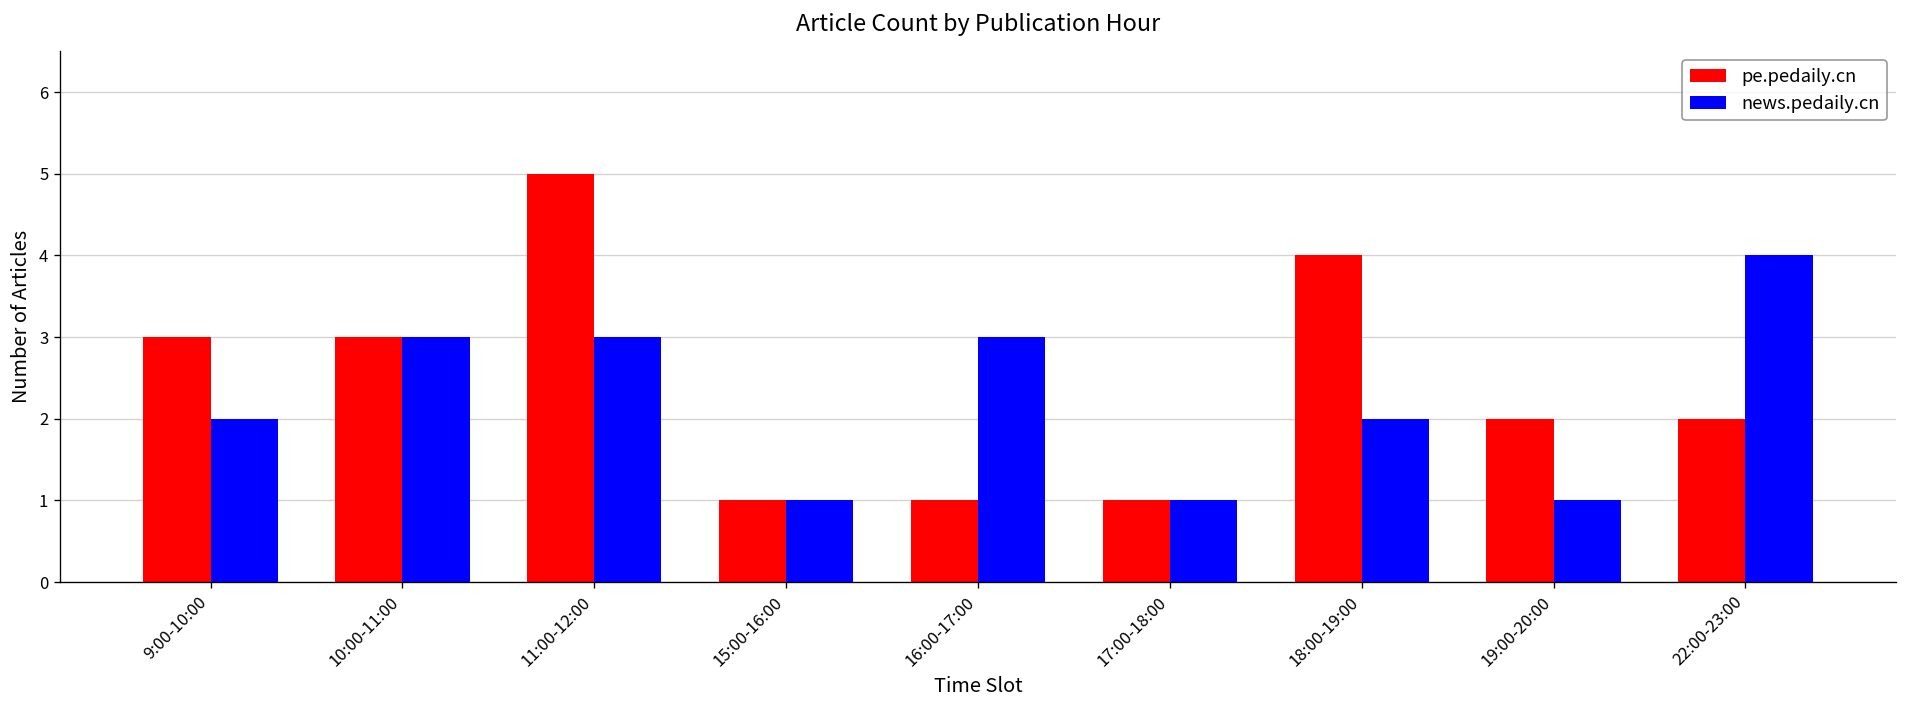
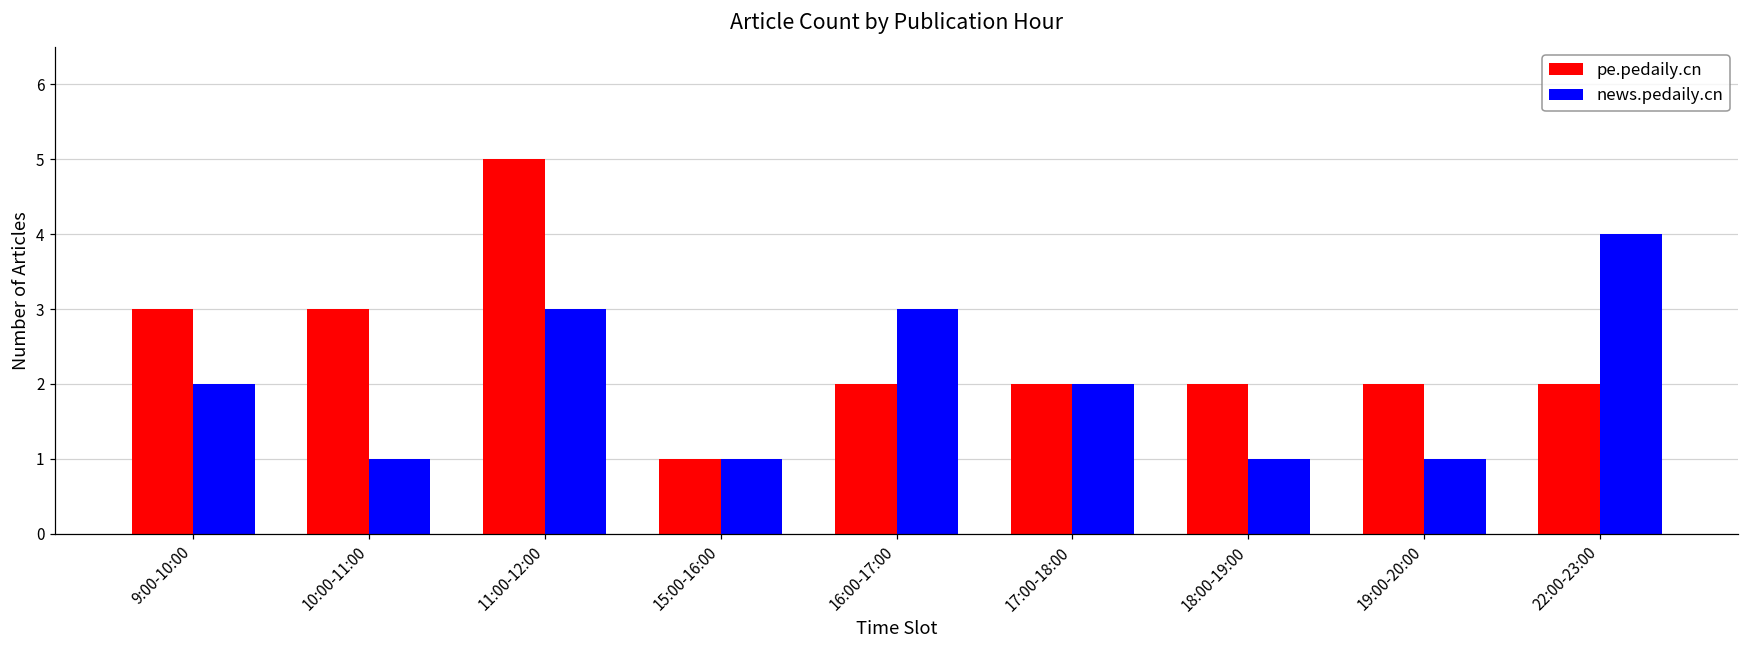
  {
    "pe.pedaily.cn": {
      "9:00-10:00": 3,
      "10:00-11:00": 3,
      "11:00-12:00": 5,
      "15:00-16:00": 1,
-     "16:00-17:00": 1,
-     "17:00-18:00": 1,
-     "18:00-19:00": 4,
+     "16:00-17:00": 2,
+     "17:00-18:00": 2,
+     "18:00-19:00": 2,
      "19:00-20:00": 2,
      "22:00-23:00": 2
    },
    "news.pedaily.cn": {
      "9:00-10:00": 2,
-     "10:00-11:00": 3,
+     "10:00-11:00": 1,
      "11:00-12:00": 3,
      "15:00-16:00": 1,
      "16:00-17:00": 3,
-     "17:00-18:00": 1,
-     "18:00-19:00": 2,
+     "17:00-18:00": 2,
+     "18:00-19:00": 1,
      "19:00-20:00": 1,
      "22:00-23:00": 4
    }
  }
